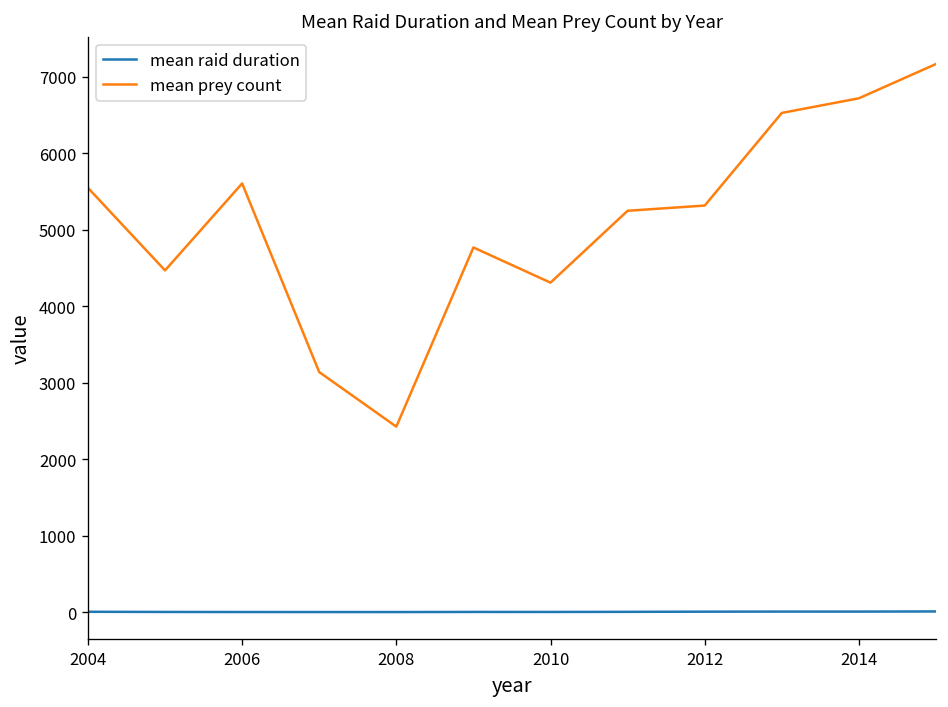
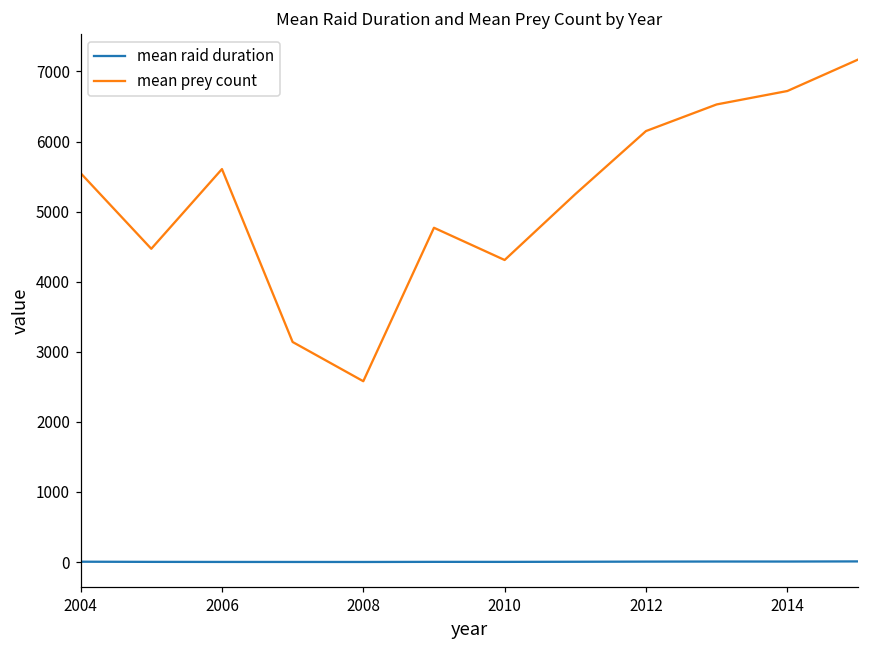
  {
    "mean raid duration": {
      "2004": 0,
      "2006": 0,
      "2008": 0,
      "2010": 0,
      "2012": 0,
      "2014": 0
    },
    "mean prey count": {
      "2004": 5600,
      "2006": 5600,
-     "2008": 2400,
+     "2008": 2600,
      "2010": 4300,
-     "2012": 5300,
+     "2012": 6200,
      "2014": 6700
    }
  }
